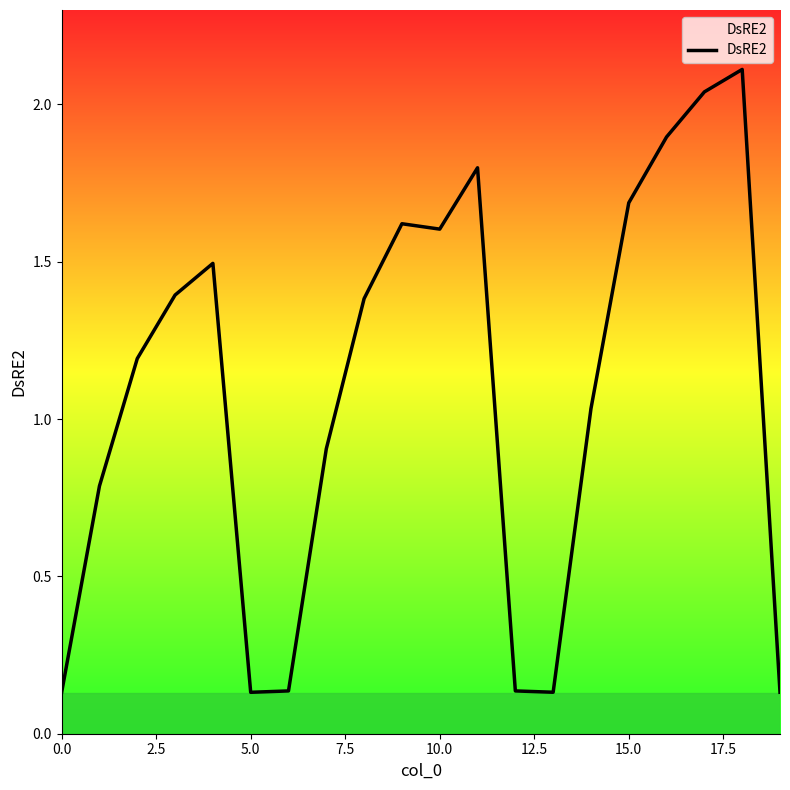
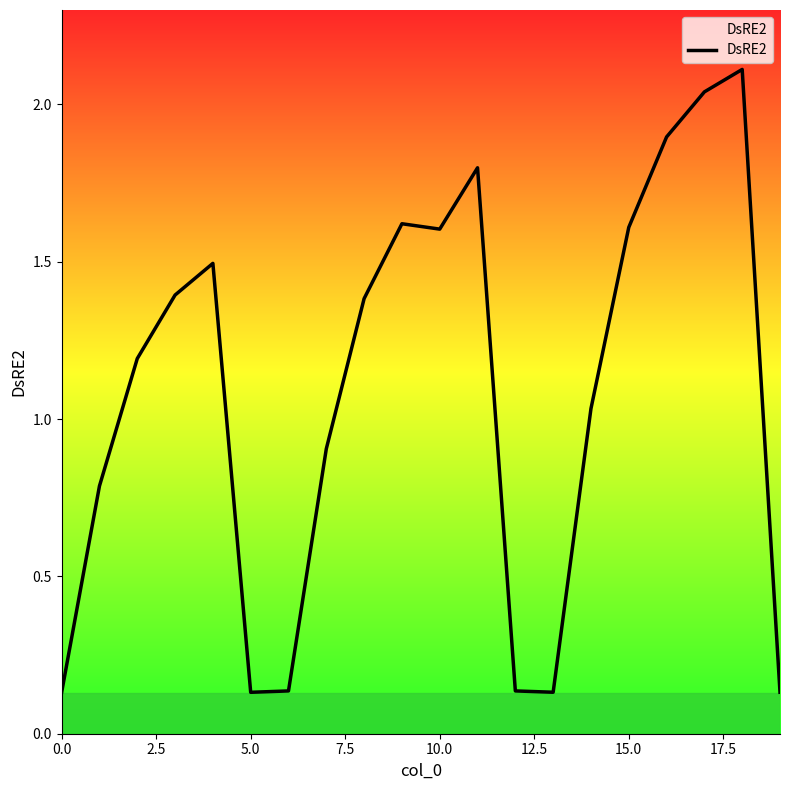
  {
    "0.0": 0.13,
    "5.0": 0.13,
    "10.0": 1.60,
-   "15.0": 1.69
+   "15.0": 1.61
  }
